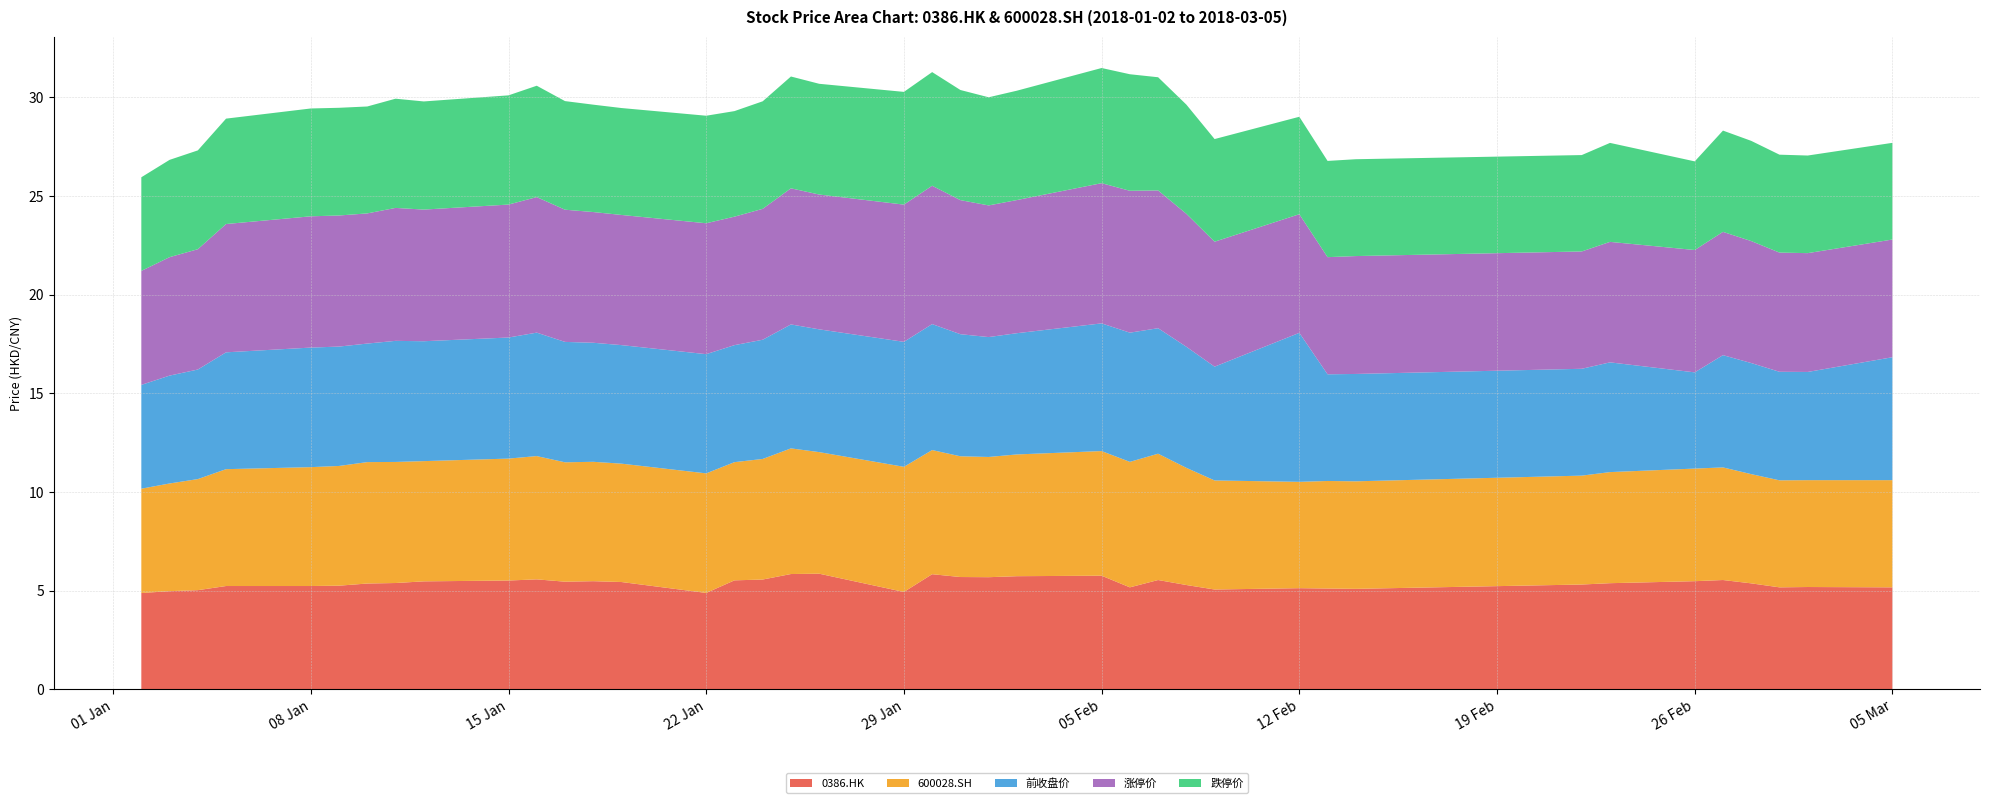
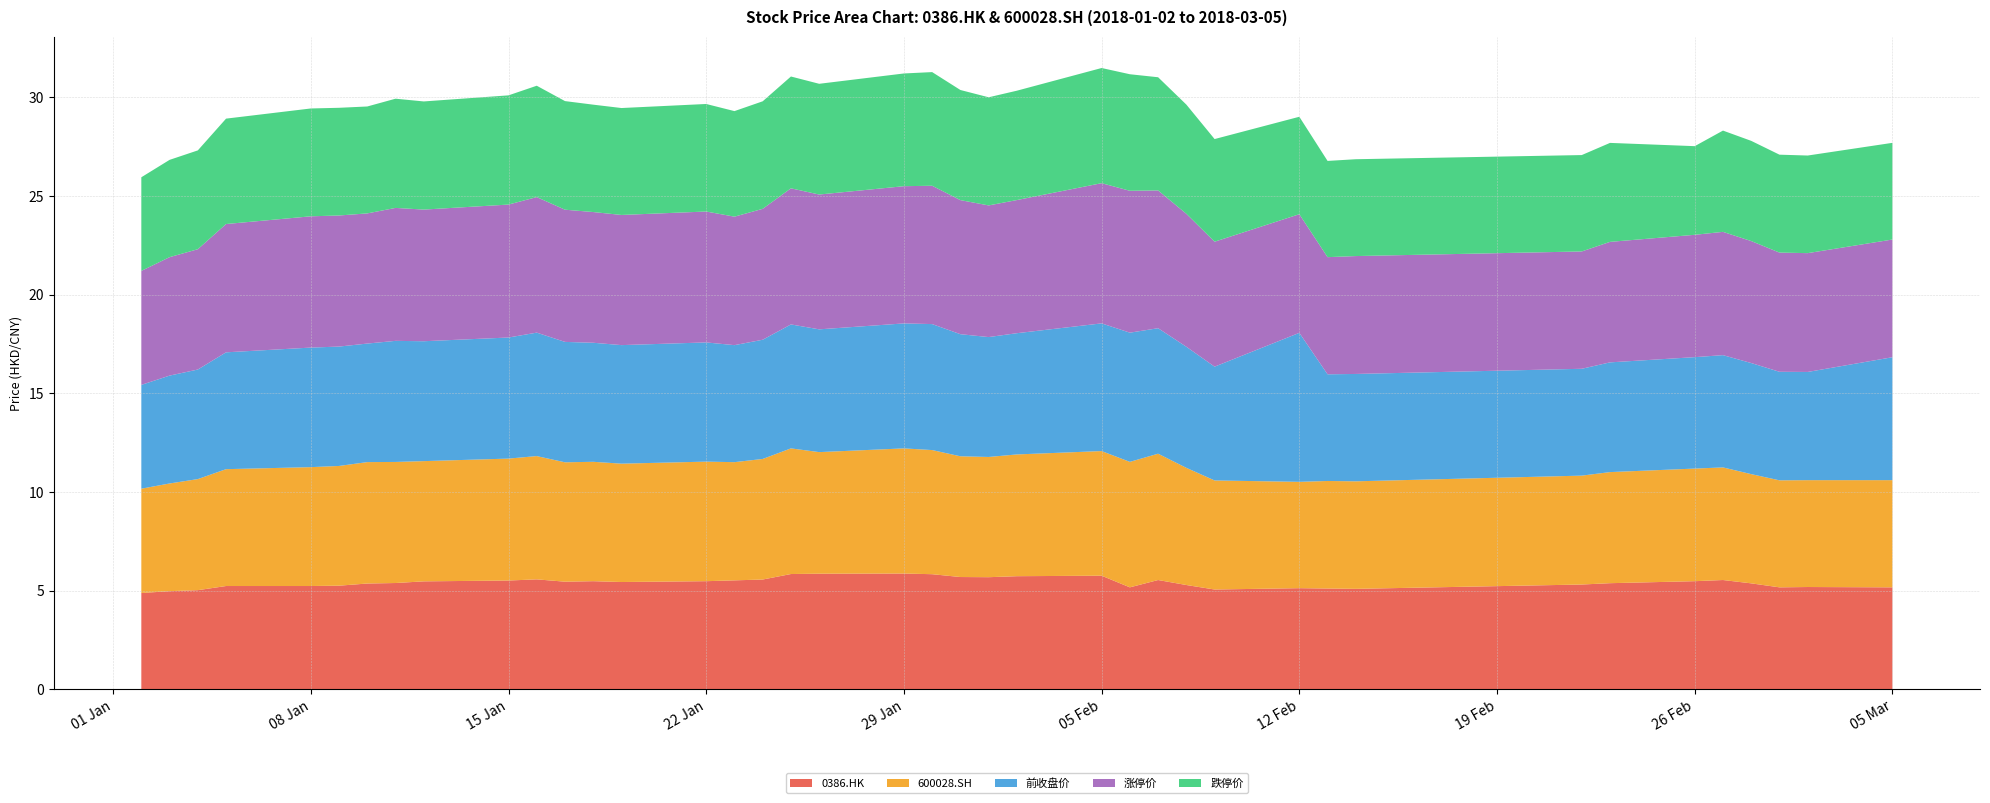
  {
    "0386.HK": {
      "08 Jan": 5.2,
      "15 Jan": 5.5,
-     "22 Jan": 4.9,
-     "29 Jan": 4.9,
+     "22 Jan": 5.5,
+     "29 Jan": 5.9,
      "05 Feb": 5.8,
      "12 Feb": 5.1,
      "26 Feb": 5.5,
      "05 Mar": 5.2
    },
    "600028.SH": {
      "08 Jan": 6.0,
      "15 Jan": 6.2,
      "22 Jan": 6.1,
      "29 Jan": 6.3,
      "05 Feb": 6.3,
      "12 Feb": 5.4,
      "26 Feb": 5.7,
      "05 Mar": 5.4
    },
    "前收盘价": {
      "08 Jan": 6.1,
      "15 Jan": 6.1,
      "22 Jan": 6.0,
      "29 Jan": 6.3,
      "05 Feb": 6.5,
      "12 Feb": 7.5,
-     "26 Feb": 4.9,
+     "26 Feb": 5.6,
      "05 Mar": 6.2
    },
    "涨停价": {
      "08 Jan": 6.7,
      "15 Jan": 6.7,
      "22 Jan": 6.6,
      "29 Jan": 7.0,
      "05 Feb": 7.1,
      "12 Feb": 6.0,
      "26 Feb": 6.2,
      "05 Mar": 6.0
    },
    "跌停价": {
      "08 Jan": 5.5,
      "15 Jan": 5.5,
      "22 Jan": 5.4,
      "29 Jan": 5.7,
      "05 Feb": 5.8,
      "12 Feb": 4.9,
      "26 Feb": 4.5,
      "05 Mar": 4.9
    }
  }
